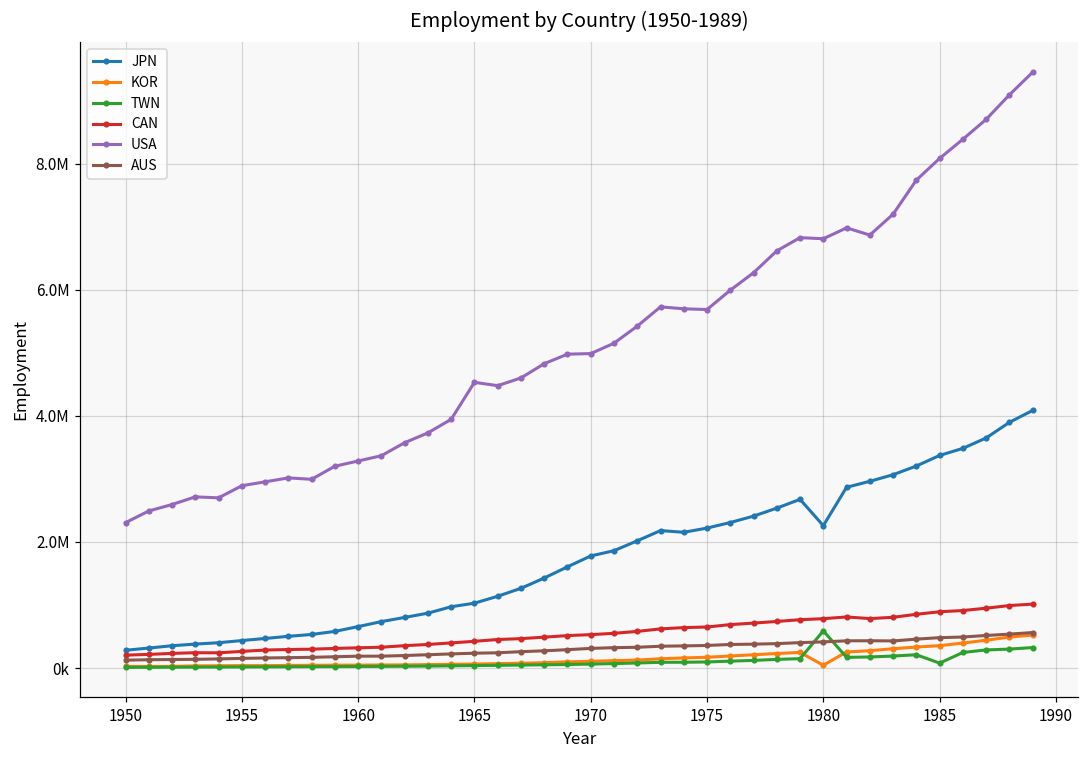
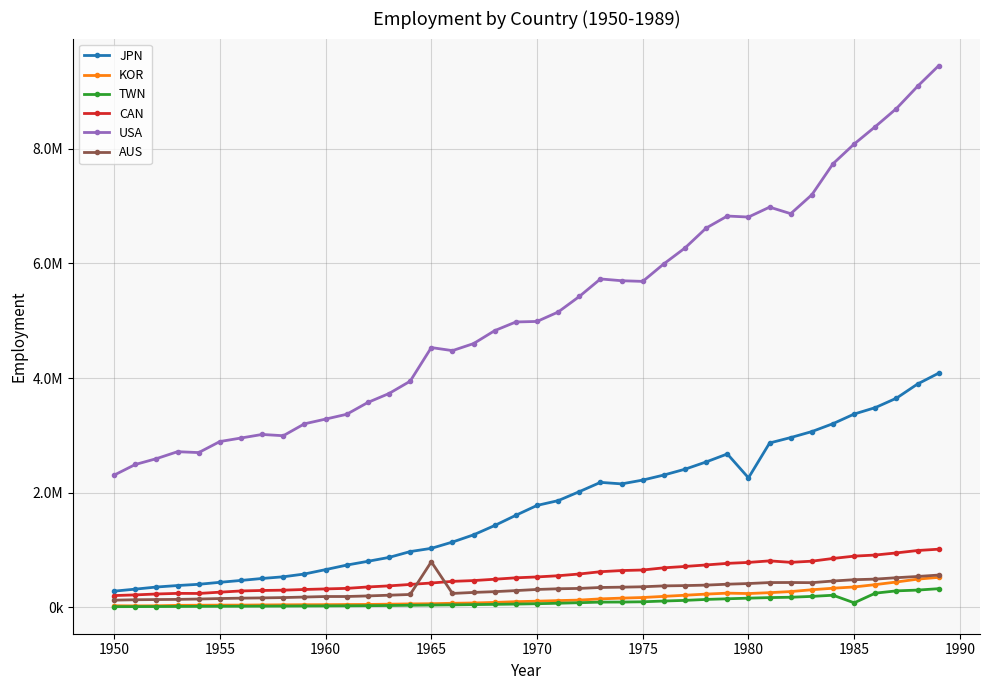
  {
    "JPN": {
      "1950": 300000,
      "1955": 400000,
      "1960": 700000,
      "1965": 1000000,
      "1970": 1800000,
      "1975": 2200000,
      "1980": 2300000,
      "1985": 3400000
    },
    "KOR": {
      "1975": 200000,
-     "1980": 0,
+     "1980": 200000,
      "1985": 400000
    },
    "TWN": {
      "1975": 100000,
-     "1980": 600000,
+     "1980": 200000,
      "1985": 100000
    },
    "CAN": {
      "1950": 200000,
      "1955": 300000,
      "1960": 300000,
      "1965": 400000,
      "1970": 500000,
      "1975": 700000,
      "1980": 800000,
      "1985": 900000
    },
    "USA": {
      "1950": 2300000,
      "1955": 2900000,
      "1960": 3300000,
      "1965": 4500000,
      "1970": 5000000,
      "1975": 5700000,
      "1980": 6800000,
      "1985": 8100000
    },
    "AUS": {
      "1950": 100000,
      "1955": 200000,
      "1960": 200000,
-     "1965": 200000,
+     "1965": 800000,
      "1970": 300000,
      "1975": 400000,
      "1980": 400000,
      "1985": 500000
    }
  }
